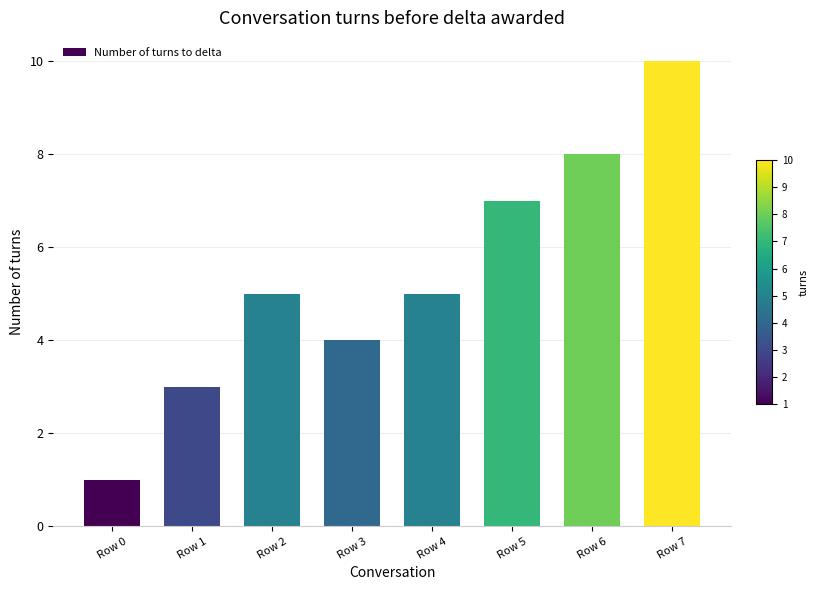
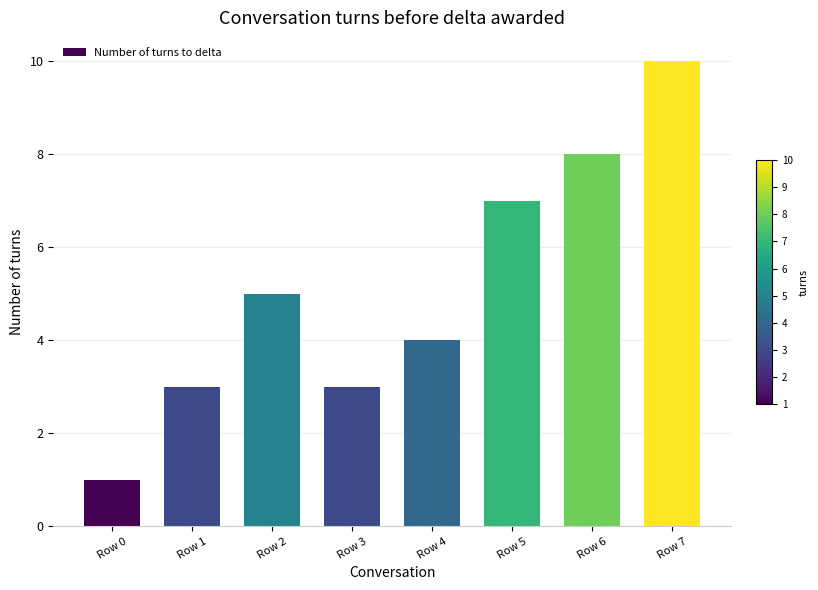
  {
    "Row 0": 1,
    "Row 1": 3,
    "Row 2": 5,
-   "Row 3": 4,
-   "Row 4": 5,
+   "Row 3": 3,
+   "Row 4": 4,
    "Row 5": 7,
    "Row 6": 8,
    "Row 7": 10
  }
